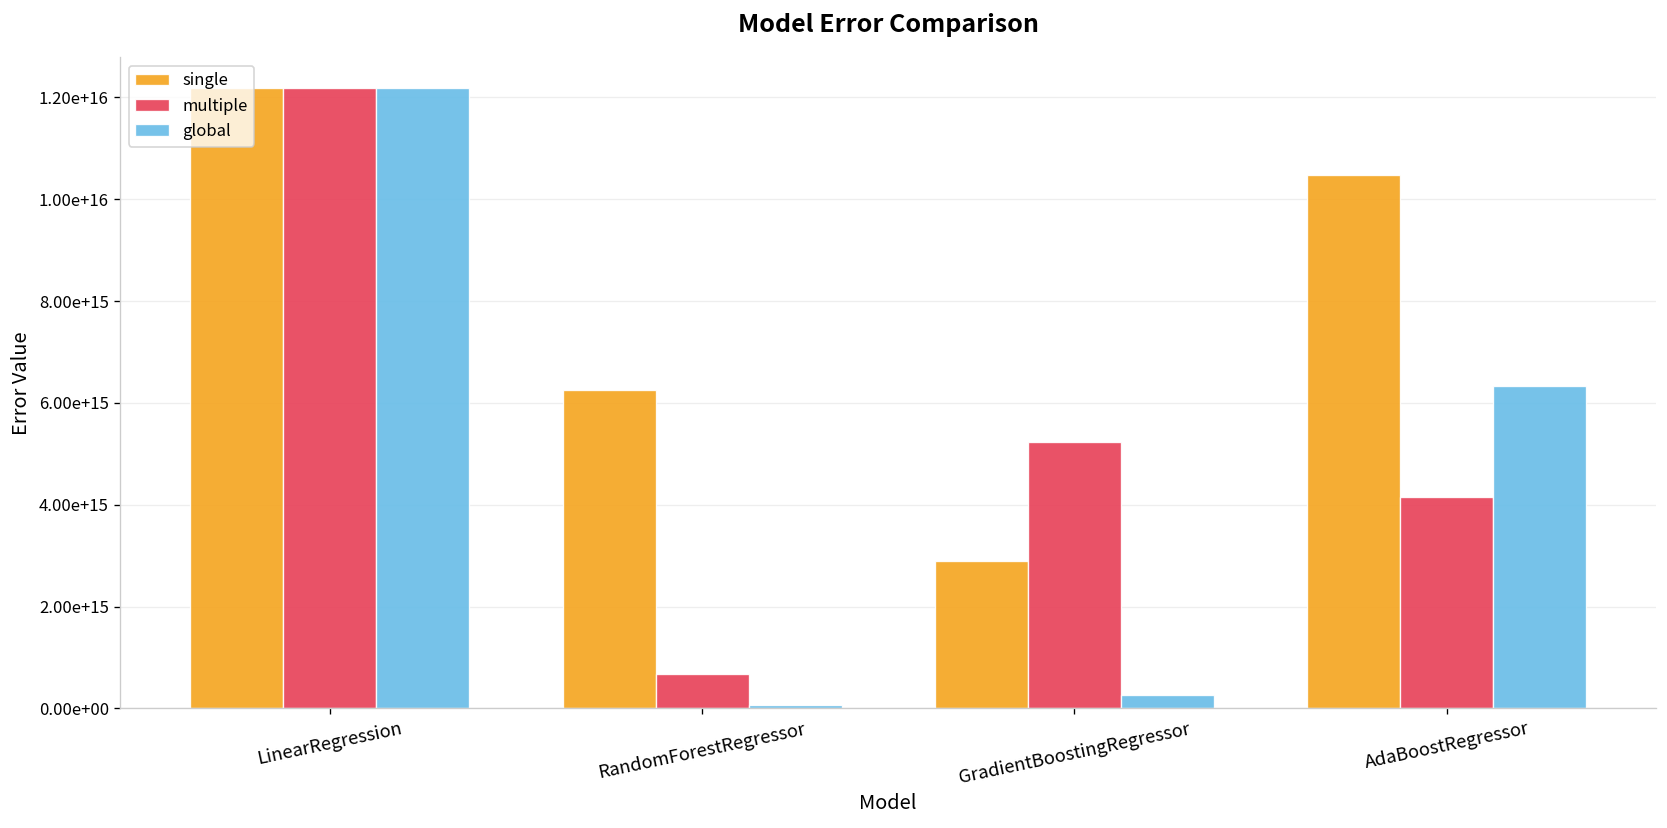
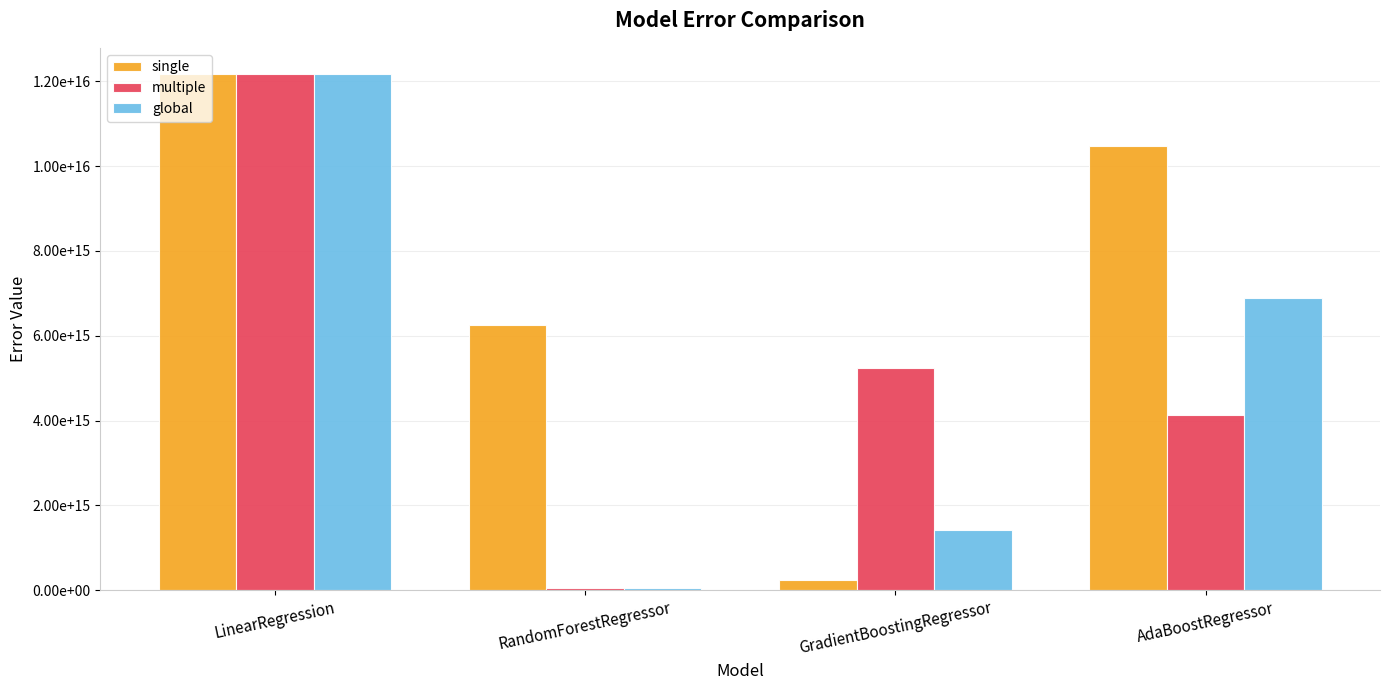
  {
    "single": {
      "RandomForestRegressor": 6300000000000000,
-     "GradientBoostingRegressor": 2900000000000000,
+     "GradientBoostingRegressor": 300000000000000,
      "AdaBoostRegressor": 10500000000000000
    },
    "multiple": {
      "LinearRegression": 12200000000000000,
-     "RandomForestRegressor": 700000000000000,
+     "RandomForestRegressor": 100000000000000,
      "GradientBoostingRegressor": 5200000000000000,
      "AdaBoostRegressor": 4100000000000000
    },
    "global": {
      "LinearRegression": 12200000000000000,
      "RandomForestRegressor": 100000000000000,
-     "GradientBoostingRegressor": 300000000000000,
-     "AdaBoostRegressor": 6300000000000000
+     "GradientBoostingRegressor": 1400000000000000,
+     "AdaBoostRegressor": 6900000000000000
    }
  }
